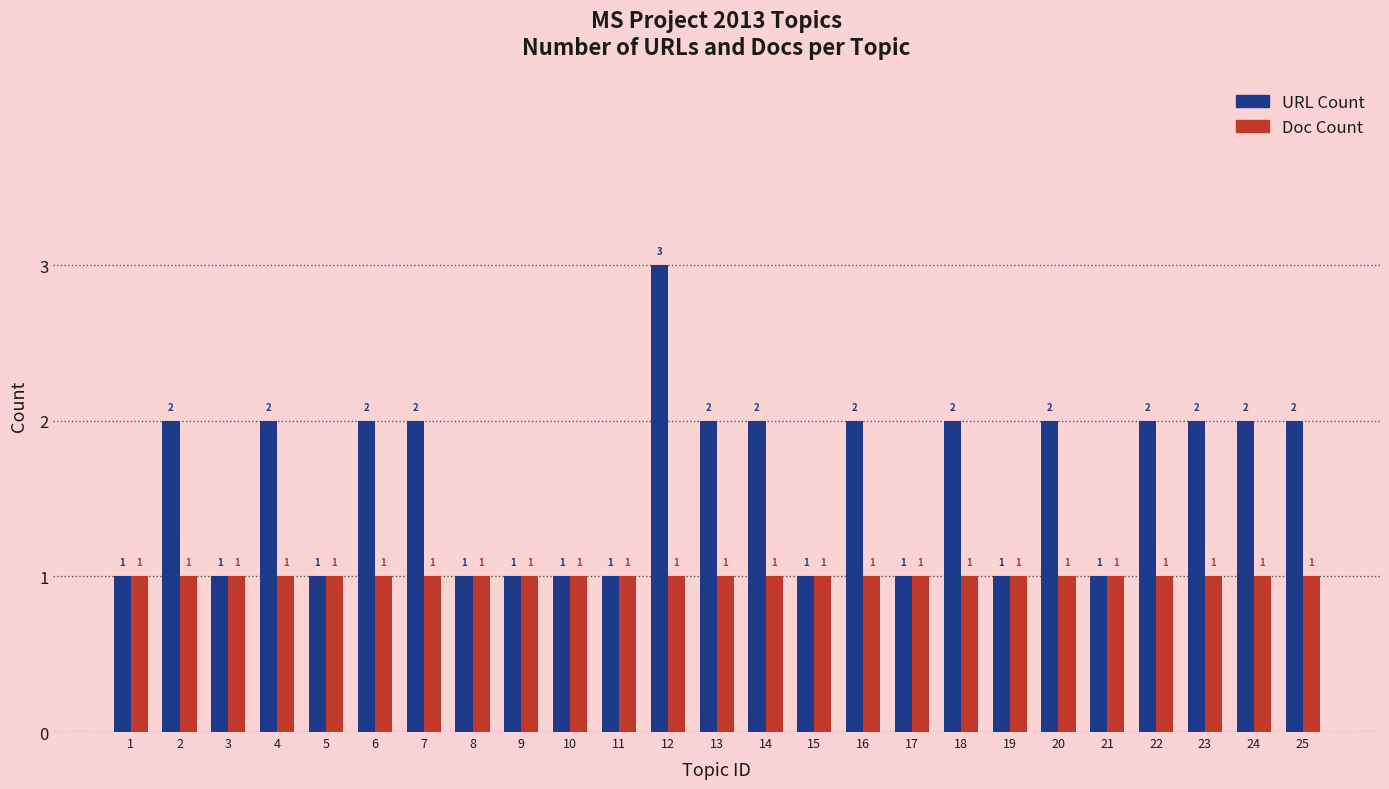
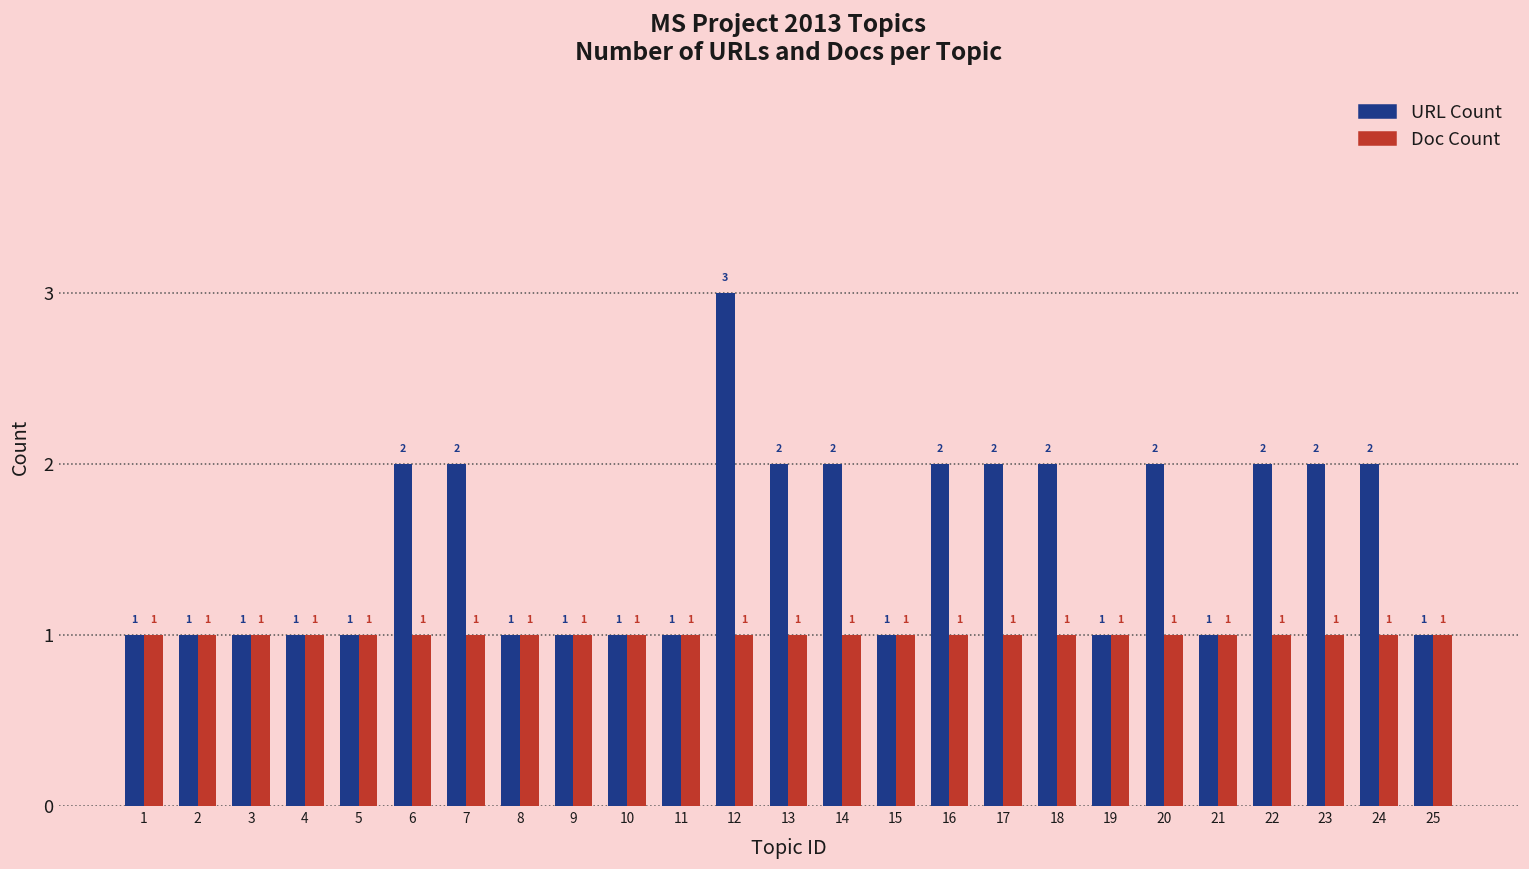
  {
    "URL Count": {
      "1": 1,
-     "2": 2,
+     "2": 1,
      "3": 1,
-     "4": 2,
+     "4": 1,
      "5": 1,
      "6": 2,
      "7": 2,
      "8": 1,
      "9": 1,
      "10": 1,
      "11": 1,
      "12": 3,
      "13": 2,
      "14": 2,
      "15": 1,
      "16": 2,
-     "17": 1,
+     "17": 2,
      "18": 2,
      "19": 1,
      "20": 2,
      "21": 1,
      "22": 2,
      "23": 2,
      "24": 2,
-     "25": 2
+     "25": 1
    },
    "Doc Count": {
      "1": 1,
      "2": 1,
      "3": 1,
      "4": 1,
      "5": 1,
      "6": 1,
      "7": 1,
      "8": 1,
      "9": 1,
      "10": 1,
      "11": 1,
      "12": 1,
      "13": 1,
      "14": 1,
      "15": 1,
      "16": 1,
      "17": 1,
      "18": 1,
      "19": 1,
      "20": 1,
      "21": 1,
      "22": 1,
      "23": 1,
      "24": 1,
      "25": 1
    }
  }
